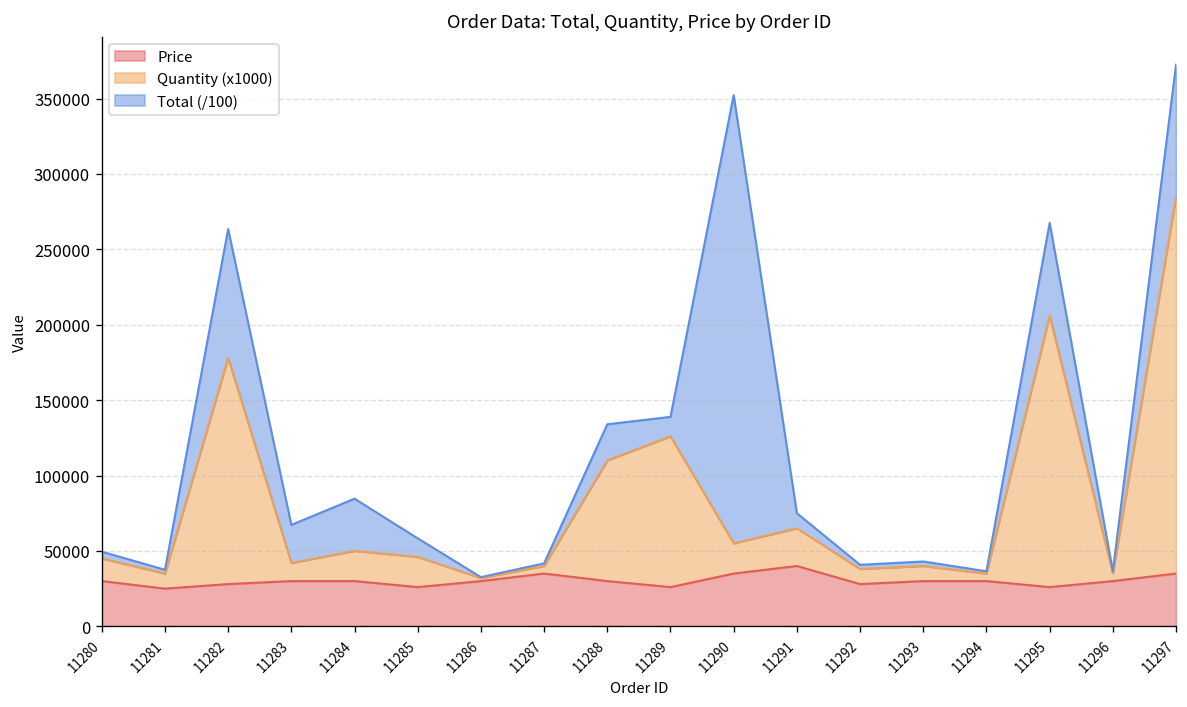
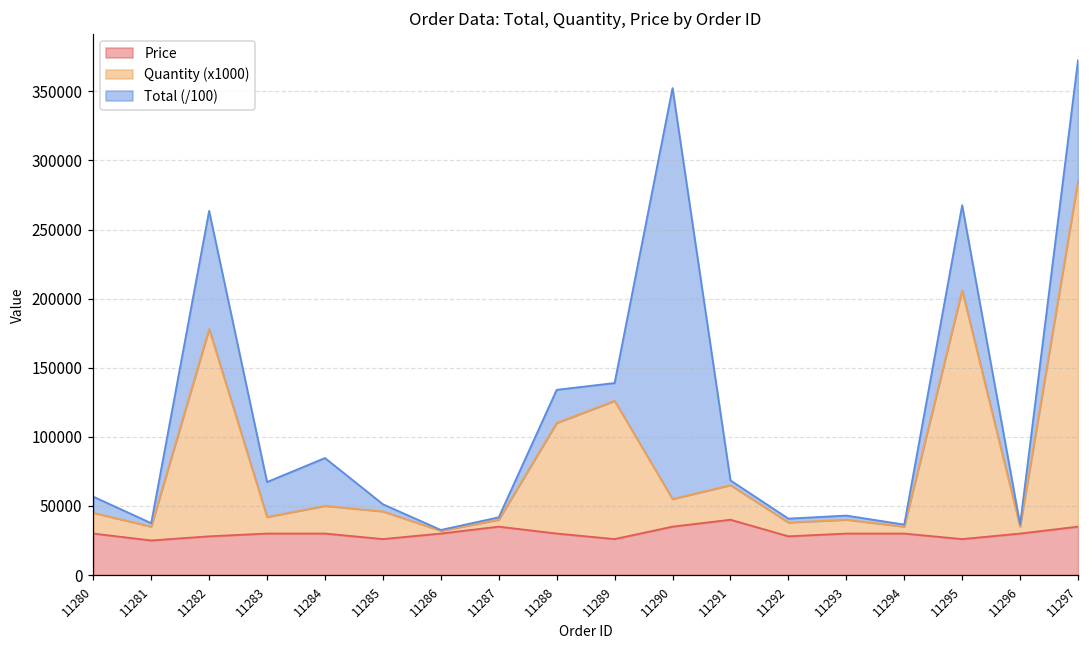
  {
    "Total (/100)": {
-     "11280": 5000,
+     "11280": 12000,
      "11281": 3000,
      "11282": 85000,
      "11283": 25000,
      "11284": 35000,
-     "11285": 12000,
+     "11285": 5000,
      "11288": 24000,
      "11289": 13000,
      "11290": 297000,
-     "11291": 10000,
+     "11291": 3000,
      "11292": 3000,
      "11293": 3000,
      "11295": 62000,
      "11297": 88000
    }
  }
